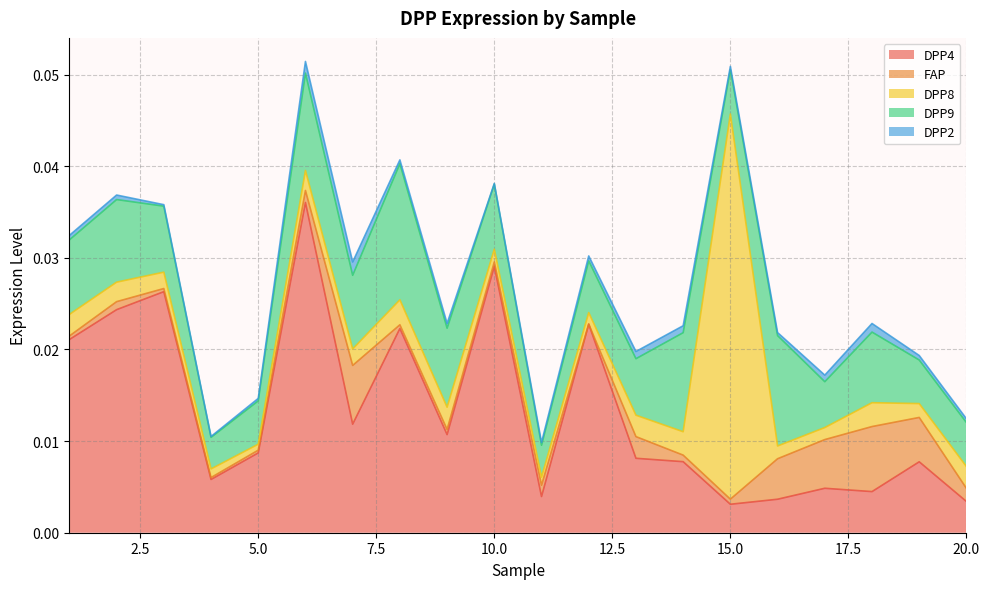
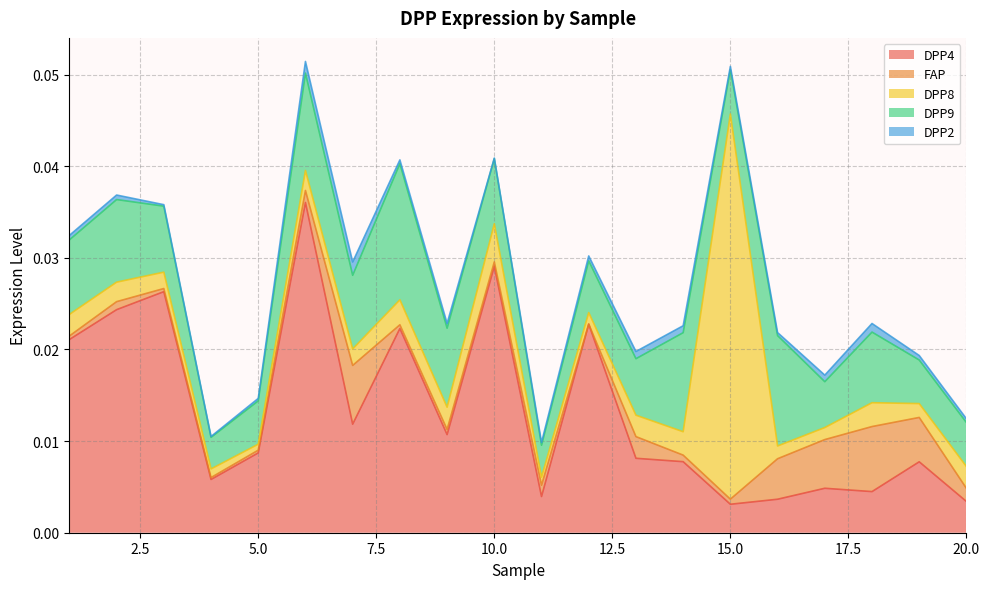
  {
    "DPP8": {
      "5.0": 0.001,
-     "10.0": 0.001,
+     "10.0": 0.004,
      "15.0": 0.042,
      "20.0": 0.002
    },
    "DPP9": {
      "15.0": 0.005,
      "20.0": 0.005
    },
    "DPP2": {
      "15.0": 0.000,
      "20.0": 0.000
    }
  }
